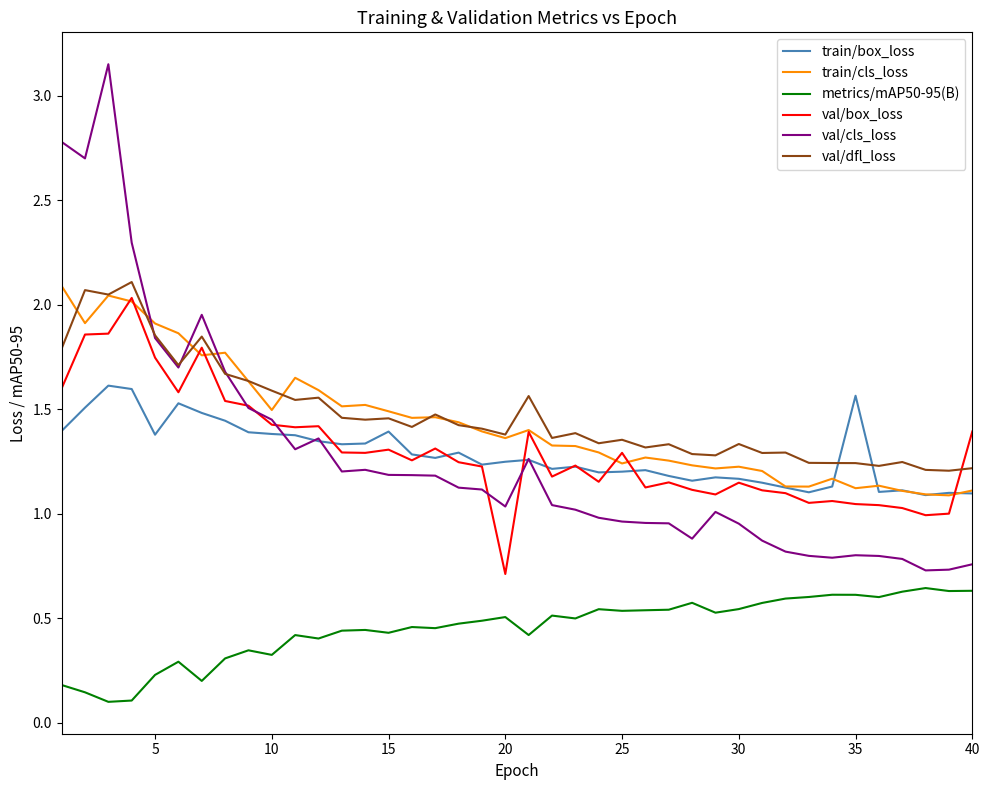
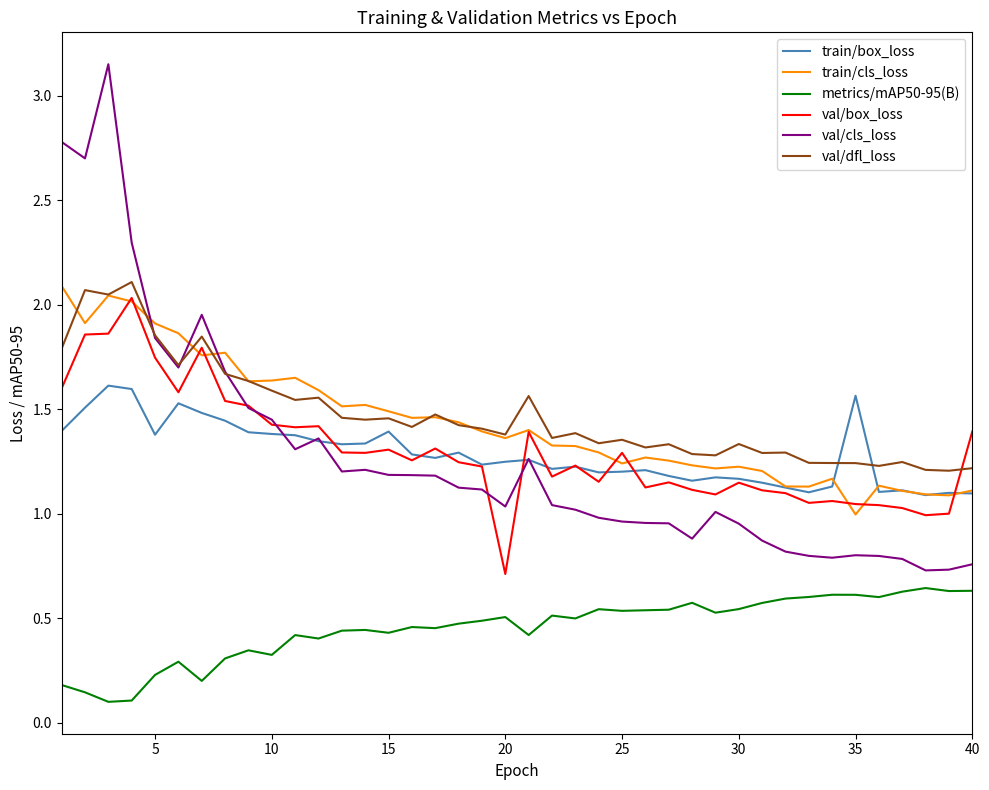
  {
    "train/box_loss": {
      "5": 1.38,
      "10": 1.38,
      "15": 1.39,
      "20": 1.25,
      "25": 1.20,
      "30": 1.17,
      "35": 1.56,
      "40": 1.10
    },
    "train/cls_loss": {
      "5": 1.91,
-     "10": 1.50,
+     "10": 1.64,
      "15": 1.49,
      "20": 1.36,
      "25": 1.24,
      "30": 1.23,
-     "35": 1.12,
+     "35": 1.00,
      "40": 1.11
    },
    "metrics/mAP50-95(B)": {
      "5": 0.23,
      "10": 0.33,
      "15": 0.43,
      "20": 0.51,
      "25": 0.54,
      "30": 0.54,
      "35": 0.61,
      "40": 0.63
    },
    "val/box_loss": {
      "5": 1.75,
      "10": 1.43,
      "15": 1.31,
      "20": 0.71,
      "25": 1.29,
      "30": 1.15,
      "35": 1.05,
      "40": 1.39
    },
    "val/cls_loss": {
      "5": 1.84,
      "10": 1.45,
      "15": 1.19,
      "20": 1.03,
      "25": 0.96,
      "30": 0.95,
      "35": 0.80,
      "40": 0.76
    },
    "val/dfl_loss": {
      "5": 1.85,
      "10": 1.59,
      "15": 1.46,
      "20": 1.38,
      "25": 1.35,
      "30": 1.33,
      "35": 1.24,
      "40": 1.22
    }
  }
